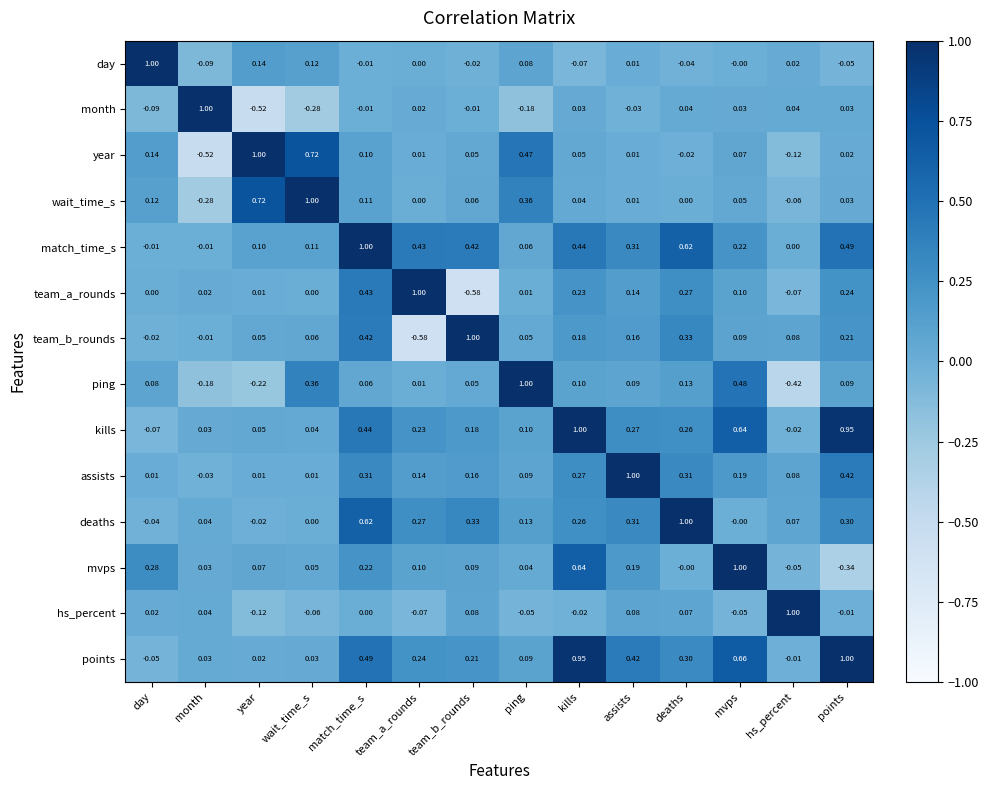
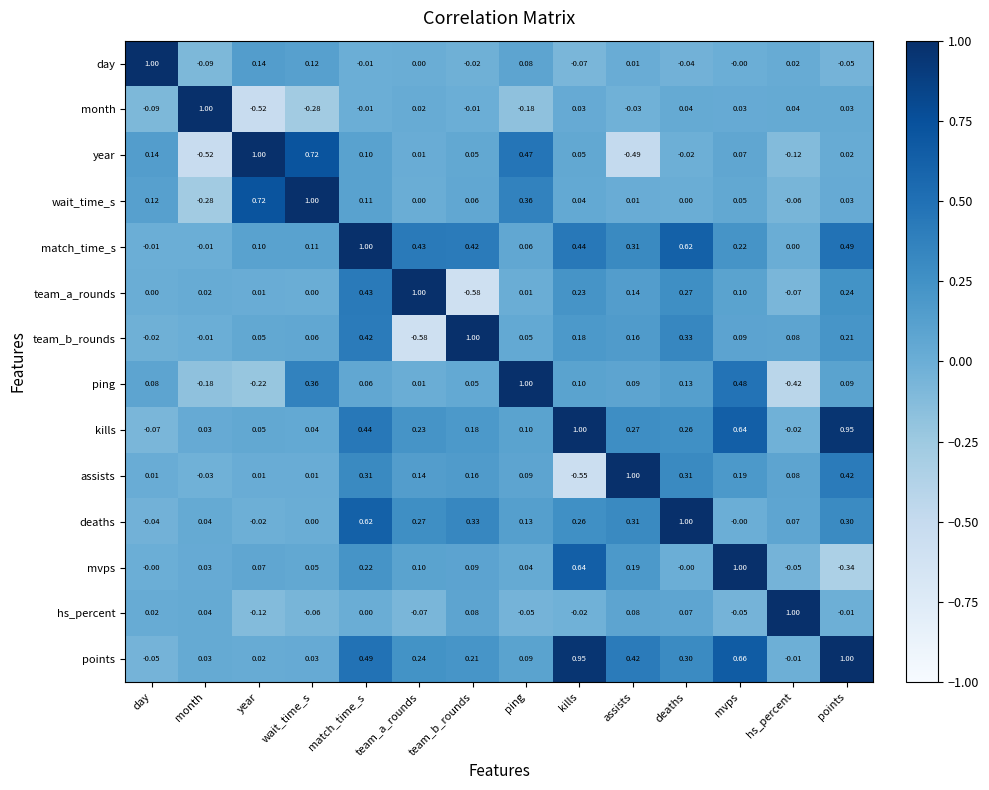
  {
    "day": {
      "day": 1.00,
      "month": -0.09,
      "year": 0.14,
      "wait_time_s": 0.12,
      "match_time_s": -0.01,
      "team_a_rounds": 0.00,
      "team_b_rounds": -0.02,
      "ping": 0.08,
      "kills": -0.07,
      "assists": 0.01,
      "deaths": -0.04,
      "mvps": -0.00,
      "hs_percent": 0.02,
      "points": -0.05
    },
    "month": {
      "day": -0.09,
      "month": 1.00,
      "year": -0.52,
      "wait_time_s": -0.28,
      "match_time_s": -0.01,
      "team_a_rounds": 0.02,
      "team_b_rounds": -0.01,
      "ping": -0.18,
      "kills": 0.03,
      "assists": -0.03,
      "deaths": 0.04,
      "mvps": 0.03,
      "hs_percent": 0.04,
      "points": 0.03
    },
    "year": {
      "day": 0.14,
      "month": -0.52,
      "year": 1.00,
      "wait_time_s": 0.72,
      "match_time_s": 0.10,
      "team_a_rounds": 0.01,
      "team_b_rounds": 0.05,
      "ping": 0.47,
      "kills": 0.05,
-     "assists": 0.01,
+     "assists": -0.49,
      "deaths": -0.02,
      "mvps": 0.07,
      "hs_percent": -0.12,
      "points": 0.02
    },
    "wait_time_s": {
      "day": 0.12,
      "month": -0.28,
      "year": 0.72,
      "wait_time_s": 1.00,
      "match_time_s": 0.11,
      "team_a_rounds": 0.00,
      "team_b_rounds": 0.06,
      "ping": 0.36,
      "kills": 0.04,
      "assists": 0.01,
      "deaths": 0.00,
      "mvps": 0.05,
      "hs_percent": -0.06,
      "points": 0.03
    },
    "match_time_s": {
      "day": -0.01,
      "month": -0.01,
      "year": 0.10,
      "wait_time_s": 0.11,
      "match_time_s": 1.00,
      "team_a_rounds": 0.43,
      "team_b_rounds": 0.42,
      "ping": 0.06,
      "kills": 0.44,
      "assists": 0.31,
      "deaths": 0.62,
      "mvps": 0.22,
      "hs_percent": 0.00,
      "points": 0.49
    },
    "team_a_rounds": {
      "day": 0.00,
      "month": 0.02,
      "year": 0.01,
      "wait_time_s": 0.00,
      "match_time_s": 0.43,
      "team_a_rounds": 1.00,
      "team_b_rounds": -0.58,
      "ping": 0.01,
      "kills": 0.23,
      "assists": 0.14,
      "deaths": 0.27,
      "mvps": 0.10,
      "hs_percent": -0.07,
      "points": 0.24
    },
    "team_b_rounds": {
      "day": -0.02,
      "month": -0.01,
      "year": 0.05,
      "wait_time_s": 0.06,
      "match_time_s": 0.42,
      "team_a_rounds": -0.58,
      "team_b_rounds": 1.00,
      "ping": 0.05,
      "kills": 0.18,
      "assists": 0.16,
      "deaths": 0.33,
      "mvps": 0.09,
      "hs_percent": 0.08,
      "points": 0.21
    },
    "ping": {
      "day": 0.08,
      "month": -0.18,
      "year": -0.22,
      "wait_time_s": 0.36,
      "match_time_s": 0.06,
      "team_a_rounds": 0.01,
      "team_b_rounds": 0.05,
      "ping": 1.00,
      "kills": 0.10,
      "assists": 0.09,
      "deaths": 0.13,
      "mvps": 0.48,
      "hs_percent": -0.42,
      "points": 0.09
    },
    "kills": {
      "day": -0.07,
      "month": 0.03,
      "year": 0.05,
      "wait_time_s": 0.04,
      "match_time_s": 0.44,
      "team_a_rounds": 0.23,
      "team_b_rounds": 0.18,
      "ping": 0.10,
      "kills": 1.00,
      "assists": 0.27,
      "deaths": 0.26,
      "mvps": 0.64,
      "hs_percent": -0.02,
      "points": 0.95
    },
    "assists": {
      "day": 0.01,
      "month": -0.03,
      "year": 0.01,
      "wait_time_s": 0.01,
      "match_time_s": 0.31,
      "team_a_rounds": 0.14,
      "team_b_rounds": 0.16,
      "ping": 0.09,
-     "kills": 0.27,
+     "kills": -0.55,
      "assists": 1.00,
      "deaths": 0.31,
      "mvps": 0.19,
      "hs_percent": 0.08,
      "points": 0.42
    },
    "deaths": {
      "day": -0.04,
      "month": 0.04,
      "year": -0.02,
      "wait_time_s": 0.00,
      "match_time_s": 0.62,
      "team_a_rounds": 0.27,
      "team_b_rounds": 0.33,
      "ping": 0.13,
      "kills": 0.26,
      "assists": 0.31,
      "deaths": 1.00,
      "mvps": -0.00,
      "hs_percent": 0.07,
      "points": 0.30
    },
    "mvps": {
-     "day": 0.28,
+     "day": -0.00,
      "month": 0.03,
      "year": 0.07,
      "wait_time_s": 0.05,
      "match_time_s": 0.22,
      "team_a_rounds": 0.10,
      "team_b_rounds": 0.09,
      "ping": 0.04,
      "kills": 0.64,
      "assists": 0.19,
      "deaths": -0.00,
      "mvps": 1.00,
      "hs_percent": -0.05,
      "points": -0.34
    },
    "hs_percent": {
      "day": 0.02,
      "month": 0.04,
      "year": -0.12,
      "wait_time_s": -0.06,
      "match_time_s": 0.00,
      "team_a_rounds": -0.07,
      "team_b_rounds": 0.08,
      "ping": -0.05,
      "kills": -0.02,
      "assists": 0.08,
      "deaths": 0.07,
      "mvps": -0.05,
      "hs_percent": 1.00,
      "points": -0.01
    },
    "points": {
      "day": -0.05,
      "month": 0.03,
      "year": 0.02,
      "wait_time_s": 0.03,
      "match_time_s": 0.49,
      "team_a_rounds": 0.24,
      "team_b_rounds": 0.21,
      "ping": 0.09,
      "kills": 0.95,
      "assists": 0.42,
      "deaths": 0.30,
      "mvps": 0.66,
      "hs_percent": -0.01,
      "points": 1.00
    }
  }
